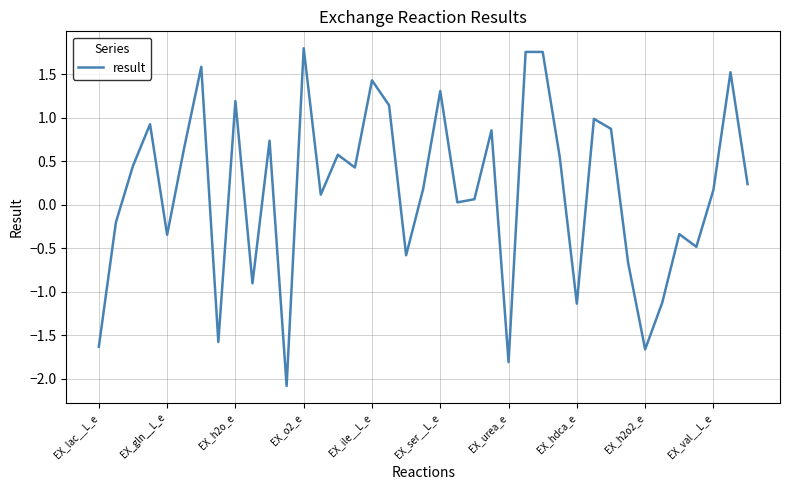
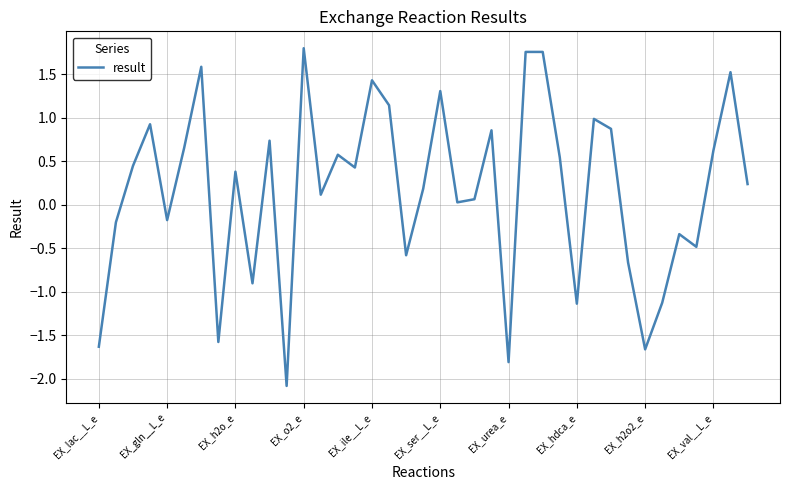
  {
    "EX_lac__L_e": -1.6,
-   "EX_gln__L_e": -0.3,
-   "EX_h2o_e": 1.2,
+   "EX_gln__L_e": -0.2,
+   "EX_h2o_e": 0.4,
    "EX_o2_e": 1.8,
    "EX_ile__L_e": 1.4,
    "EX_ser__L_e": 1.3,
    "EX_urea_e": -1.8,
    "EX_hdca_e": -1.1,
    "EX_h2o2_e": -1.7,
-   "EX_val__L_e": 0.2
+   "EX_val__L_e": 0.6
  }
